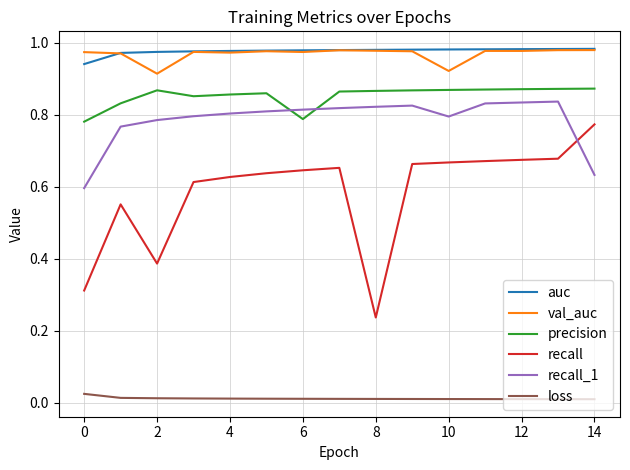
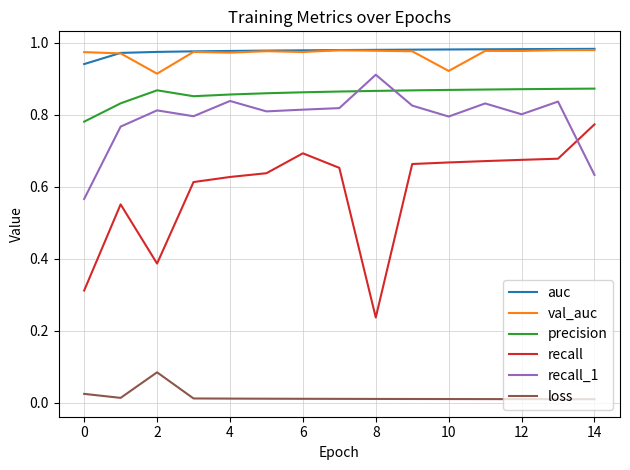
  {
    "auc": {
      "0": 0.94,
      "2": 0.97,
      "10": 0.98
    },
    "val_auc": {
      "0": 0.97,
      "2": 0.91,
      "10": 0.92
    },
    "precision": {
      "0": 0.78,
      "2": 0.87,
      "4": 0.86,
-     "6": 0.79,
+     "6": 0.86,
      "8": 0.87,
      "10": 0.87,
      "12": 0.87,
      "14": 0.87
    },
    "recall": {
      "0": 0.31,
      "2": 0.39,
      "4": 0.63,
-     "6": 0.65,
+     "6": 0.69,
      "8": 0.24,
      "10": 0.67,
      "12": 0.67,
      "14": 0.77
    },
    "recall_1": {
-     "0": 0.60,
-     "2": 0.78,
-     "4": 0.80,
+     "0": 0.57,
+     "2": 0.81,
+     "4": 0.84,
      "6": 0.81,
-     "8": 0.82,
+     "8": 0.91,
      "10": 0.79,
-     "12": 0.83,
+     "12": 0.80,
      "14": 0.63
    },
    "loss": {
      "0": 0.02,
-     "2": 0.01,
+     "2": 0.08,
      "4": 0.01,
      "6": 0.01,
      "8": 0.01,
      "10": 0.01
    }
  }
